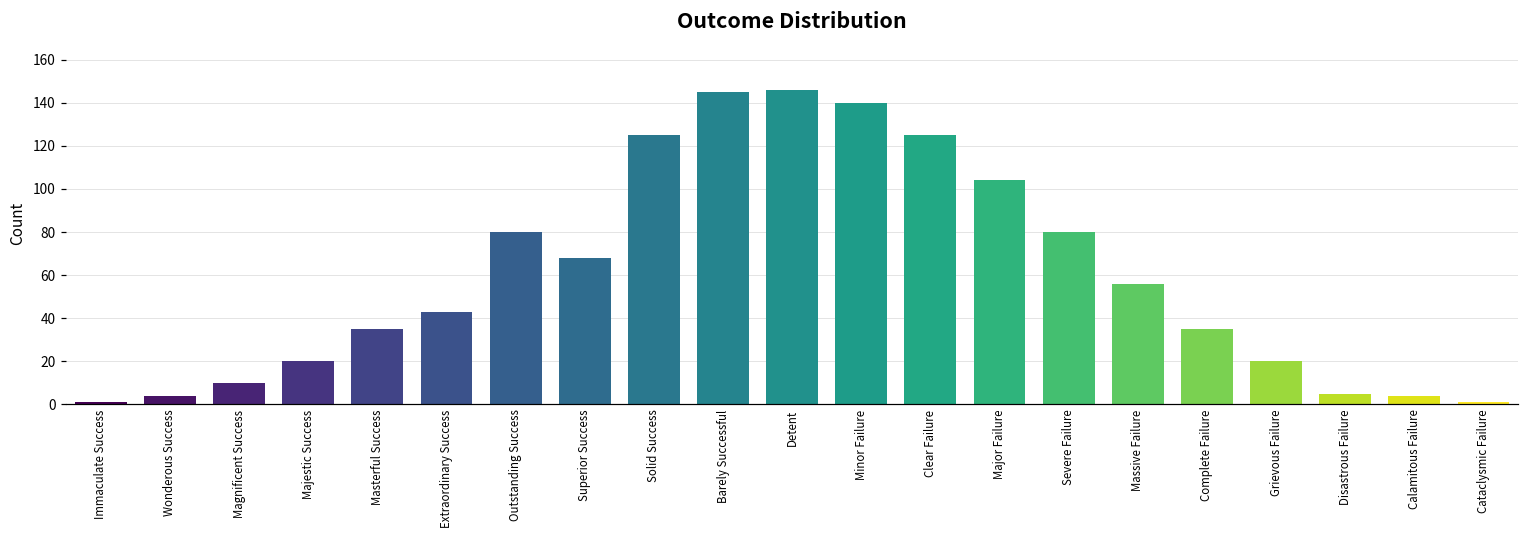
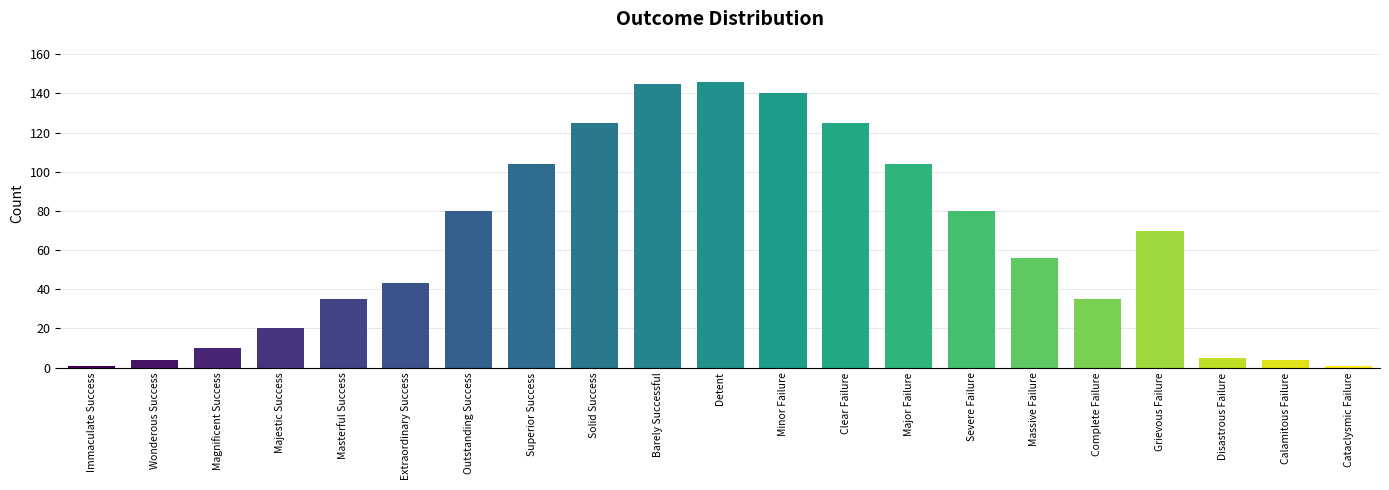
  {
    "Wonderous Success": 4,
    "Magnificent Success": 10,
    "Majestic Success": 20,
    "Masterful Success": 35,
    "Extraordinary Success": 43,
    "Outstanding Success": 80,
-   "Superior Success": 68,
+   "Superior Success": 104,
    "Solid Success": 125,
    "Barely Successful": 145,
    "Detent": 146,
    "Minor Failure": 140,
    "Clear Failure": 125,
    "Major Failure": 104,
    "Severe Failure": 80,
    "Massive Failure": 56,
    "Complete Failure": 35,
-   "Grievous Failure": 20,
+   "Grievous Failure": 70,
    "Disastrous Failure": 5,
    "Calamitous Failure": 4
  }
